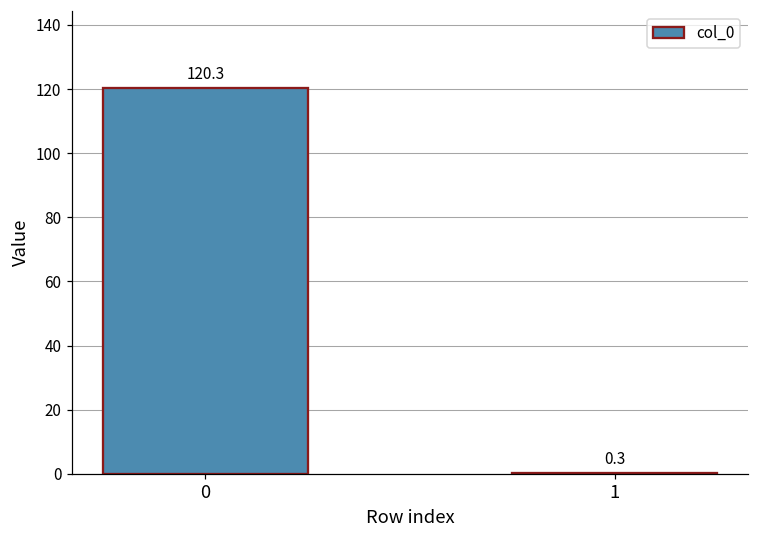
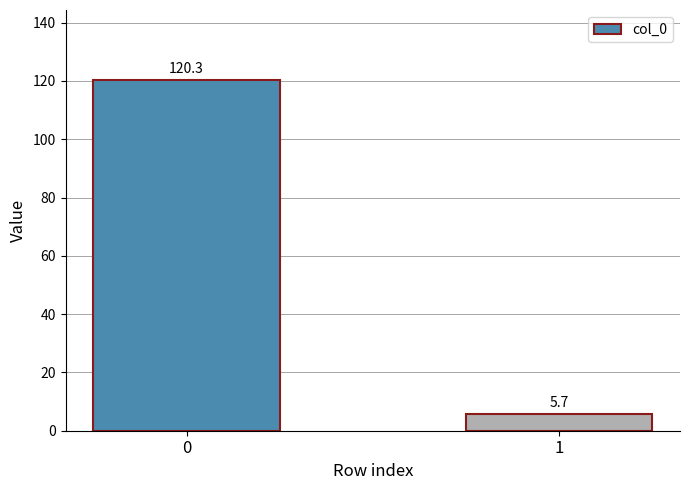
  {
    "0": 120.3,
-   "1": 0.3
+   "1": 5.7
  }
